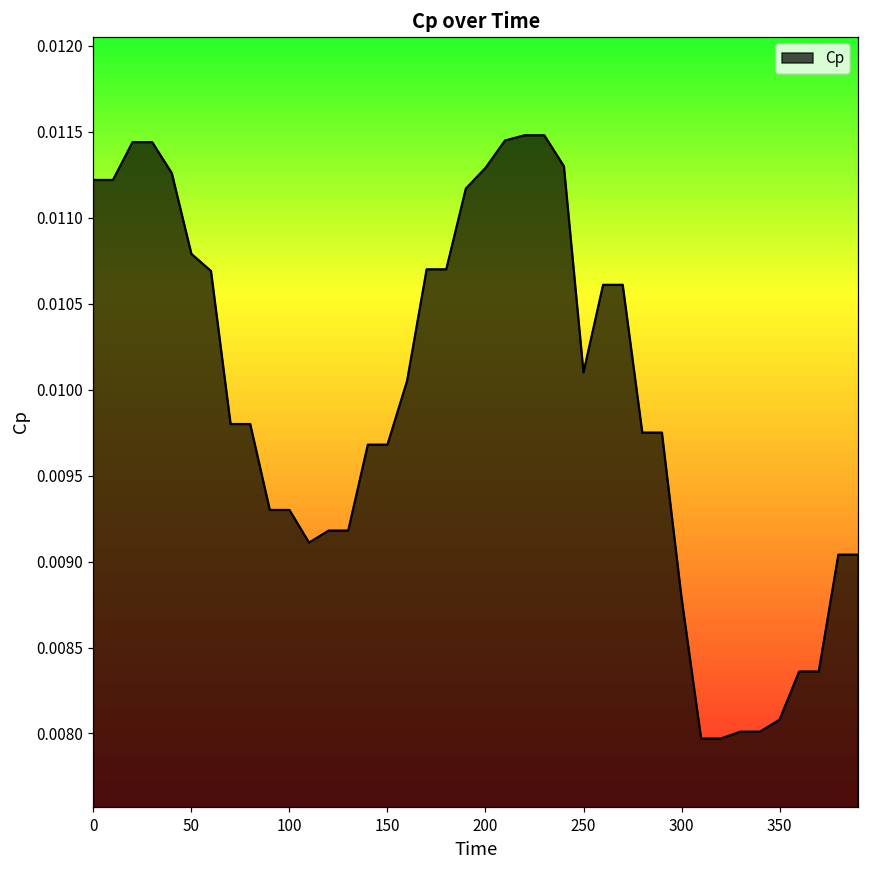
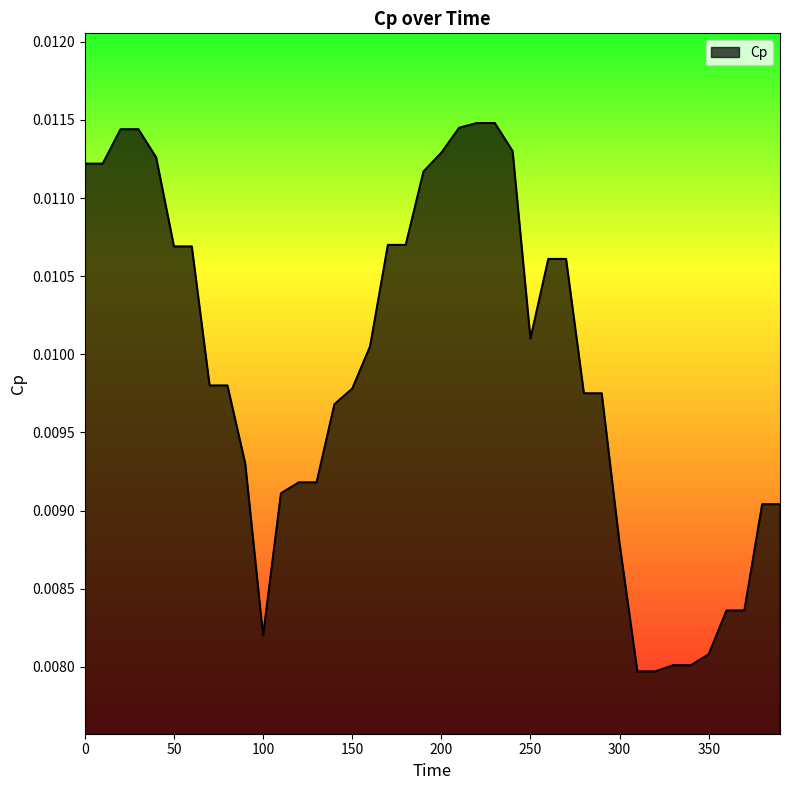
  {
    "0": 0.01122,
-   "50": 0.01079,
-   "100": 0.0093,
-   "150": 0.00968,
+   "50": 0.01069,
+   "100": 0.0082,
+   "150": 0.00978,
    "200": 0.01129,
    "250": 0.01010,
    "300": 0.00879,
    "350": 0.00808
  }
